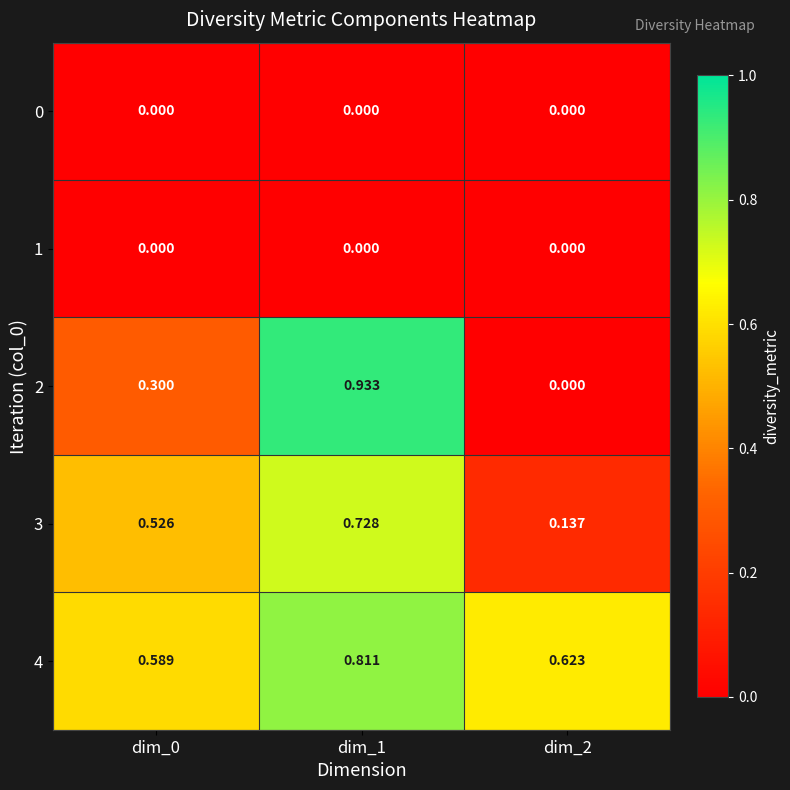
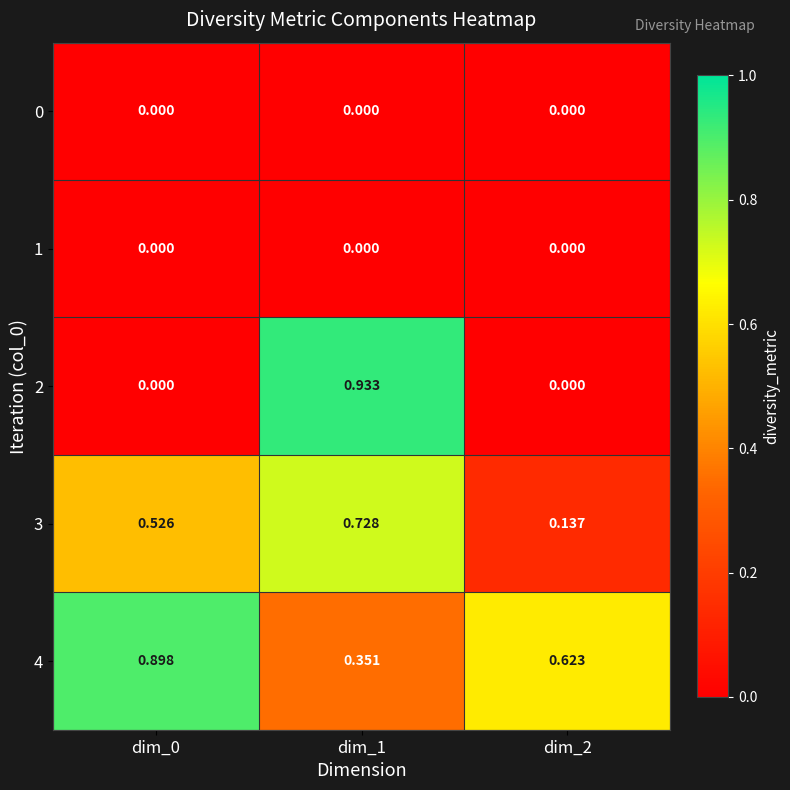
  {
    "0": {
      "dim_0": 0.000,
      "dim_1": 0.000,
      "dim_2": 0.000
    },
    "1": {
      "dim_0": 0.000,
      "dim_1": 0.000,
      "dim_2": 0.000
    },
    "2": {
-     "dim_0": 0.300,
+     "dim_0": 0.000,
      "dim_1": 0.933,
      "dim_2": 0.000
    },
    "3": {
      "dim_0": 0.526,
      "dim_1": 0.728,
      "dim_2": 0.137
    },
    "4": {
-     "dim_0": 0.589,
-     "dim_1": 0.811,
+     "dim_0": 0.898,
+     "dim_1": 0.351,
      "dim_2": 0.623
    }
  }
